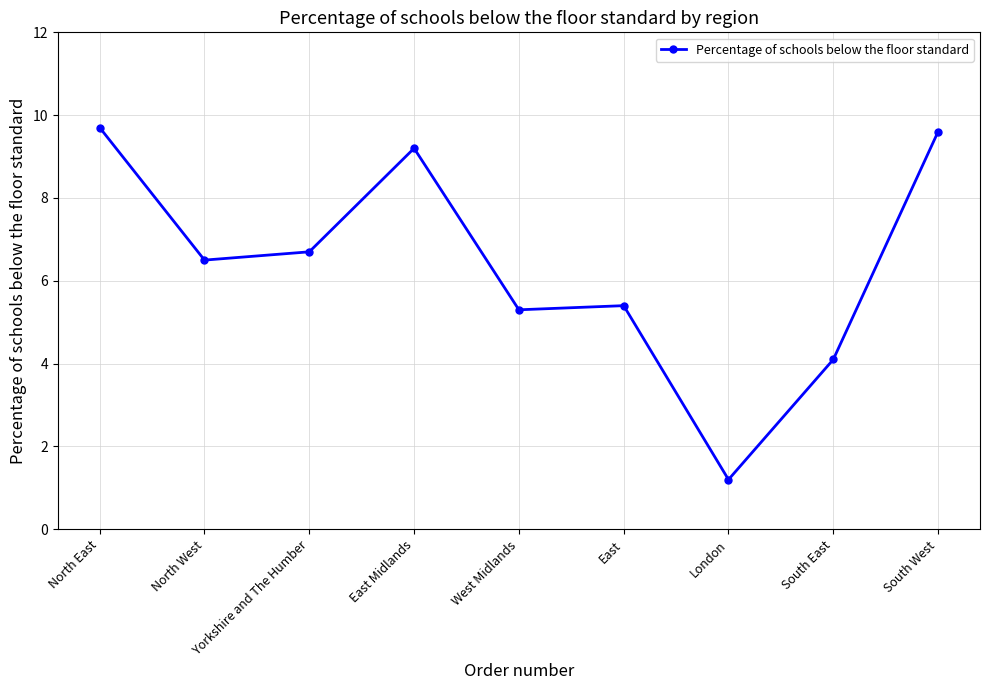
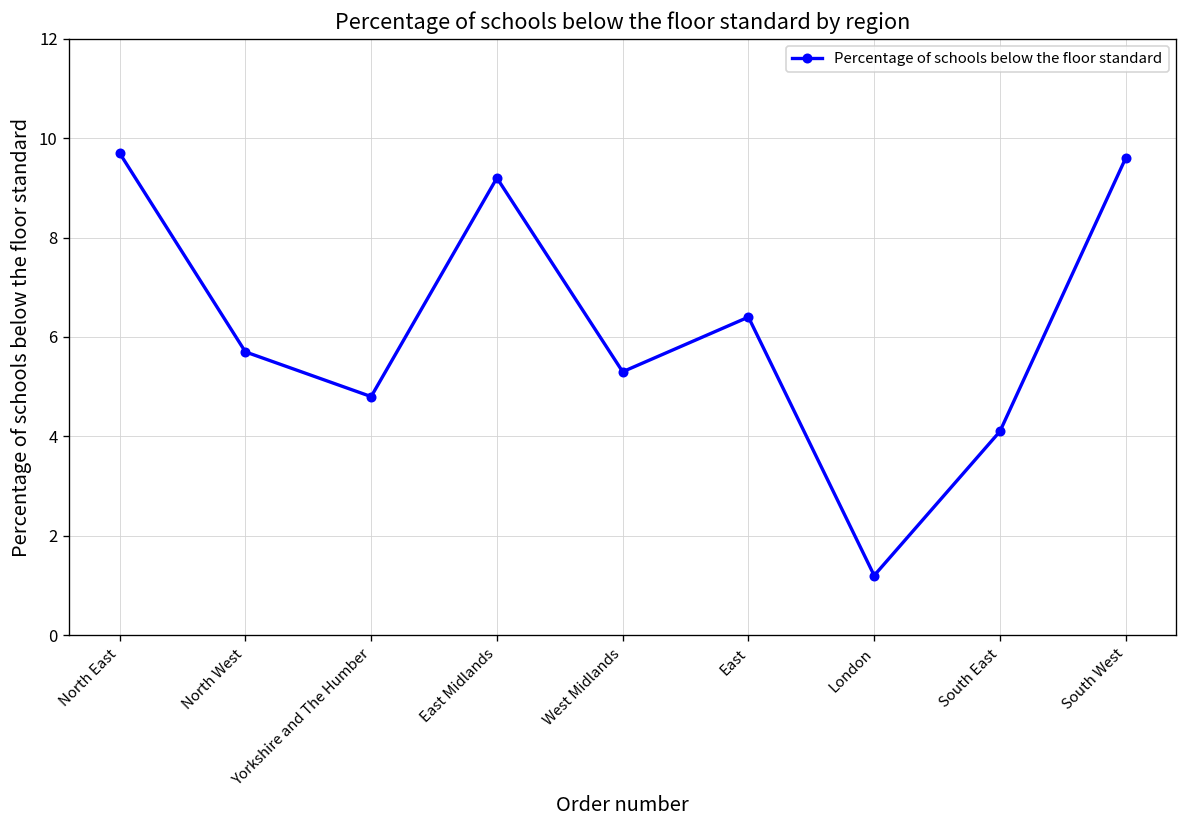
  {
    "North East": 9.7,
-   "North West": 6.5,
-   "Yorkshire and The Humber": 6.7,
+   "North West": 5.7,
+   "Yorkshire and The Humber": 4.8,
    "East Midlands": 9.2,
    "West Midlands": 5.3,
-   "East": 5.4,
+   "East": 6.4,
    "London": 1.2,
    "South East": 4.1,
    "South West": 9.6
  }
